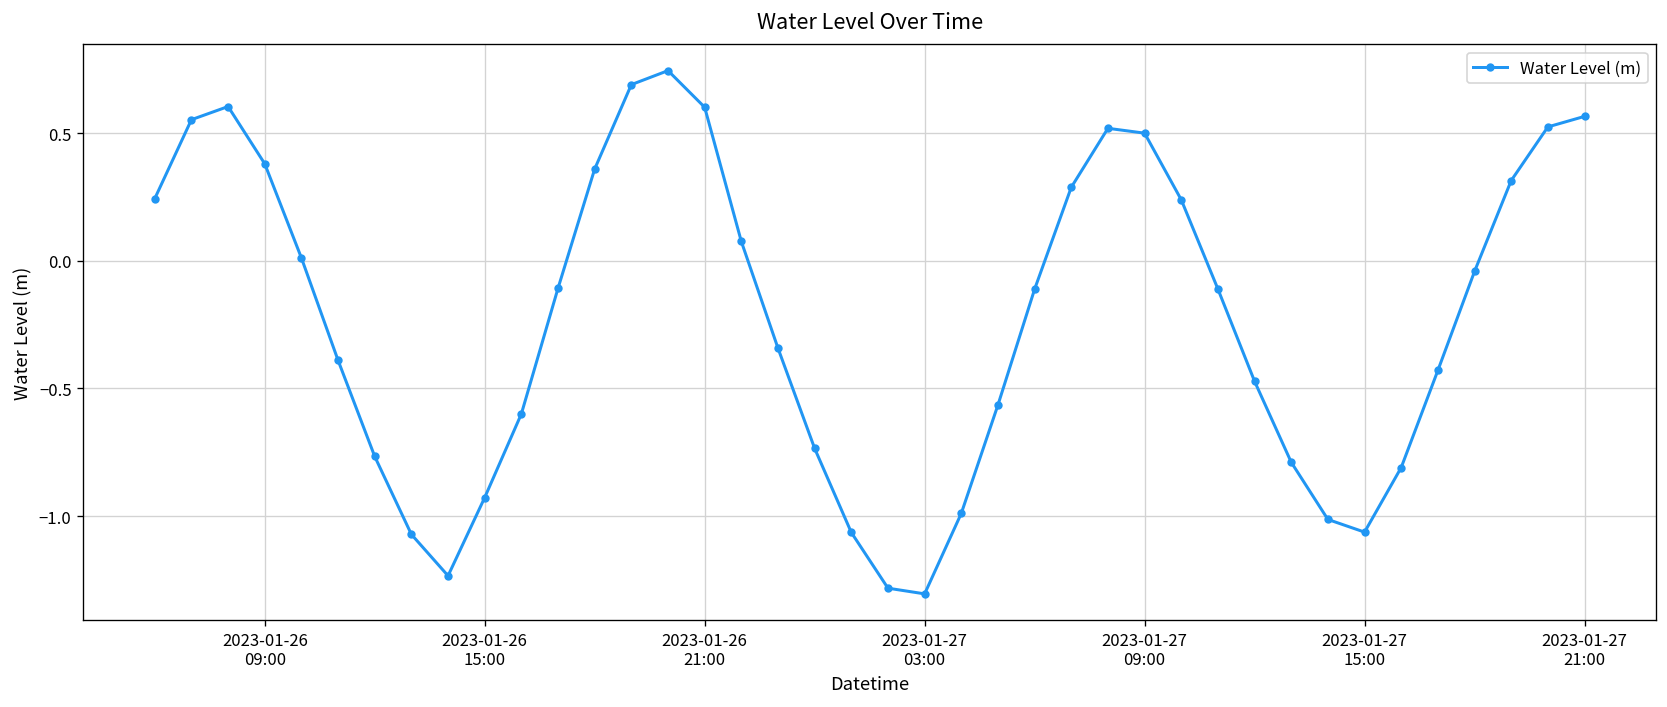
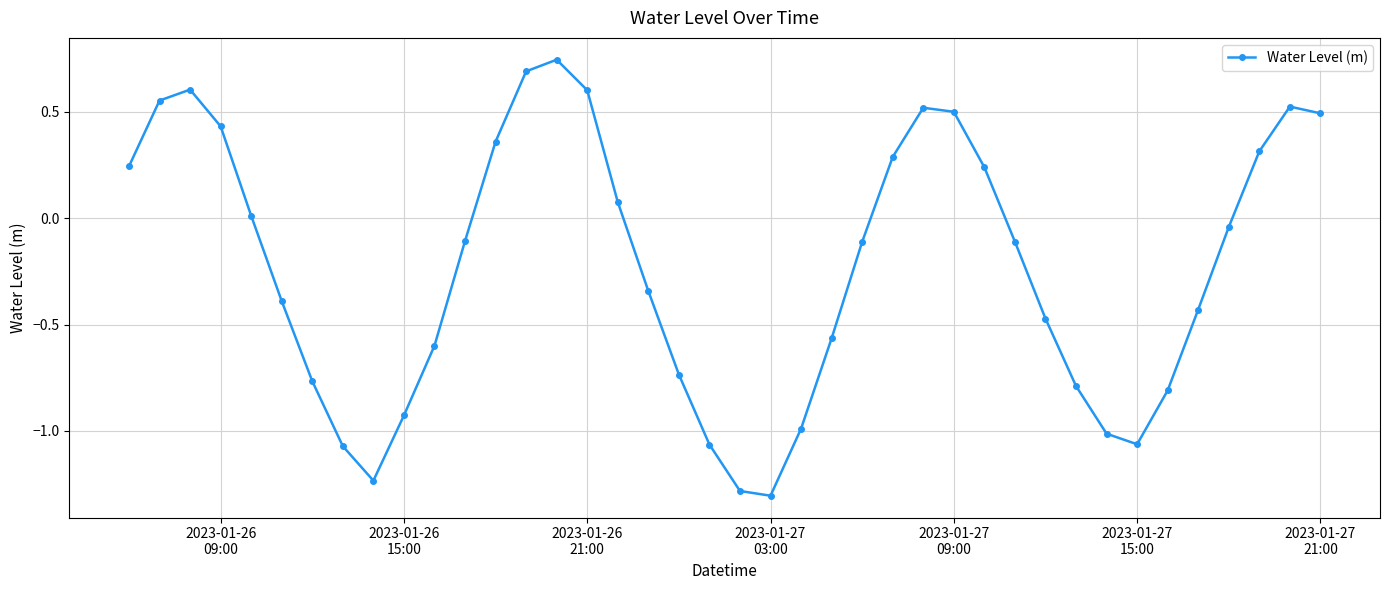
  {
-   "2023-01-26 09:00": 0.38,
+   "2023-01-26 09:00": 0.43,
    "2023-01-26 15:00": -0.93,
    "2023-01-26 21:00": 0.60,
    "2023-01-27 03:00": -1.30,
    "2023-01-27 09:00": 0.50,
    "2023-01-27 15:00": -1.06,
-   "2023-01-27 21:00": 0.57
+   "2023-01-27 21:00": 0.49
  }
